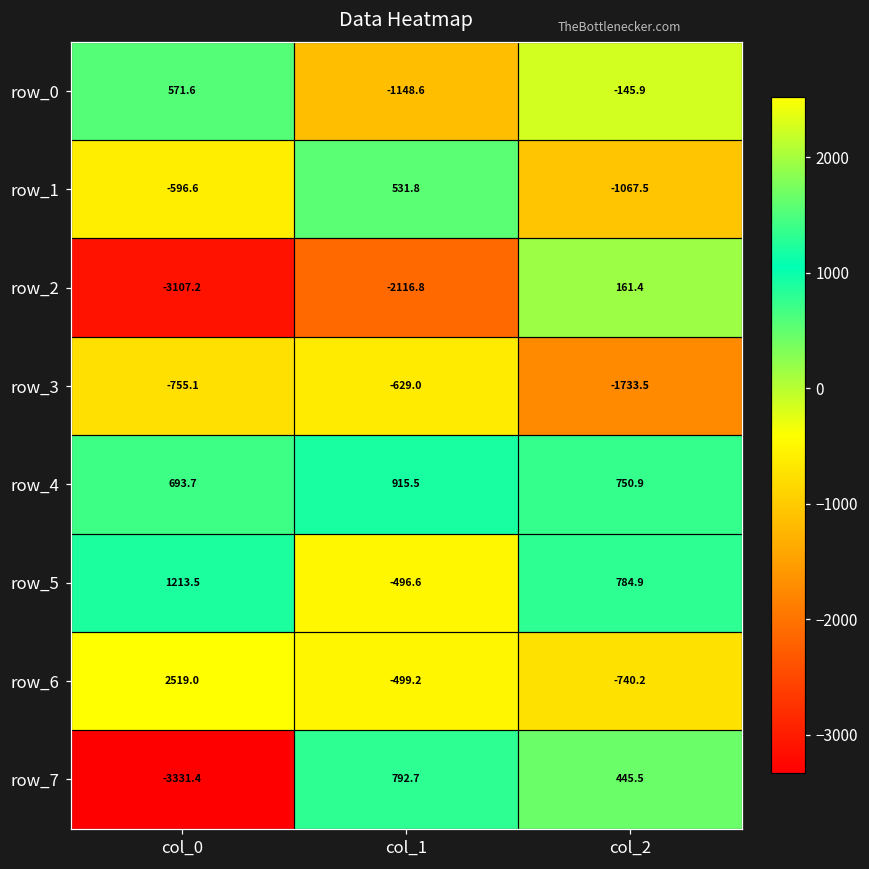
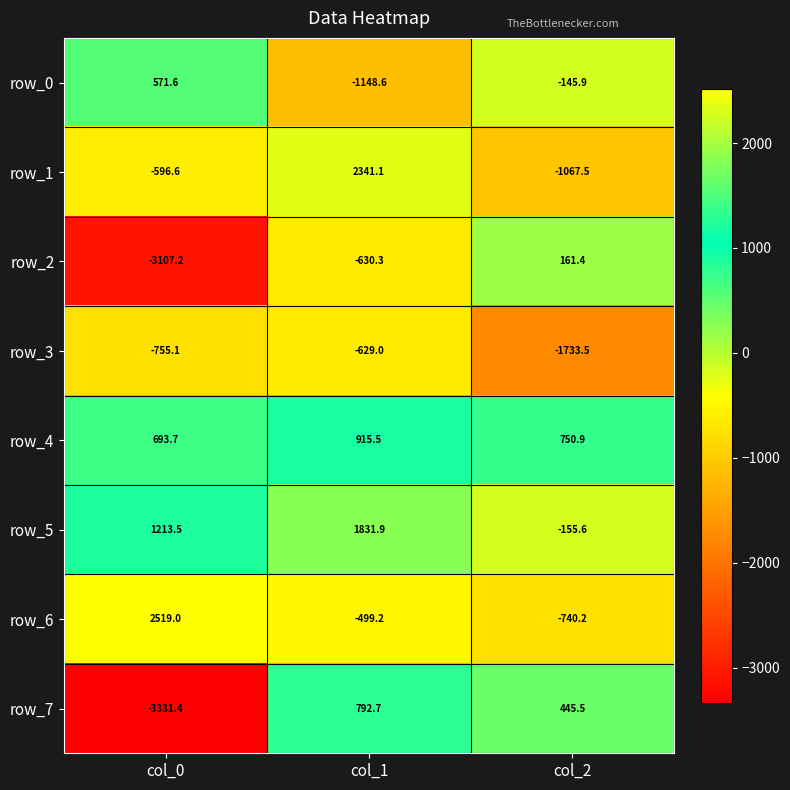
  {
    "row_0": {
      "col_0": 571.6,
      "col_1": -1148.6,
      "col_2": -145.9
    },
    "row_1": {
      "col_0": -596.6,
-     "col_1": 531.8,
+     "col_1": 2341.1,
      "col_2": -1067.5
    },
    "row_2": {
      "col_0": -3107.2,
-     "col_1": -2116.8,
+     "col_1": -630.3,
      "col_2": 161.4
    },
    "row_3": {
      "col_0": -755.1,
      "col_1": -629.0,
      "col_2": -1733.5
    },
    "row_4": {
      "col_0": 693.7,
      "col_1": 915.5,
      "col_2": 750.9
    },
    "row_5": {
      "col_0": 1213.5,
-     "col_1": -496.6,
-     "col_2": 784.9
+     "col_1": 1831.9,
+     "col_2": -155.6
    },
    "row_6": {
      "col_0": 2519.0,
      "col_1": -499.2,
      "col_2": -740.2
    },
    "row_7": {
      "col_0": -3331.4,
      "col_1": 792.7,
      "col_2": 445.5
    }
  }
